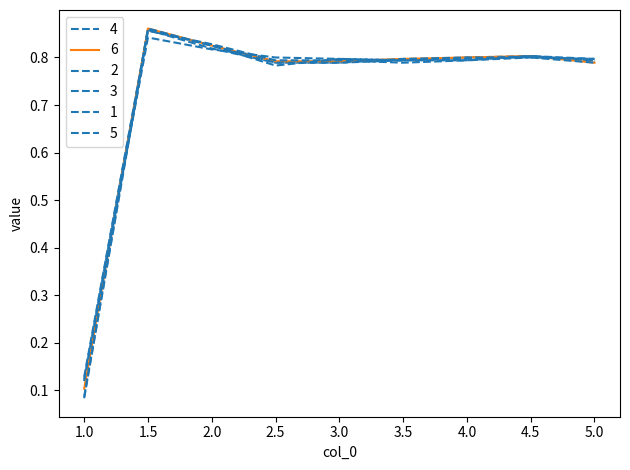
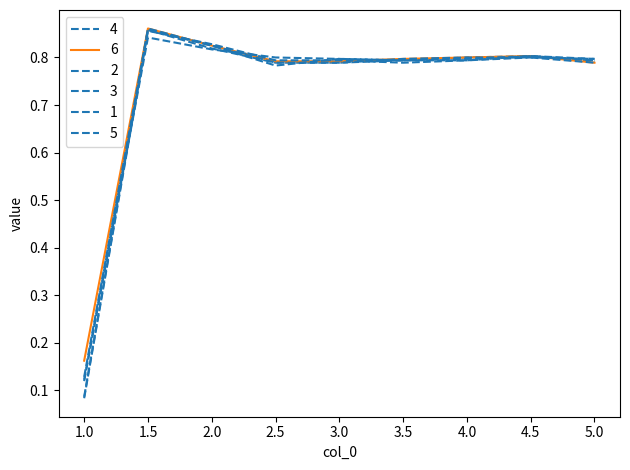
  {
    "6": {
-     "1.0": 0.10
+     "1.0": 0.16
    }
  }
